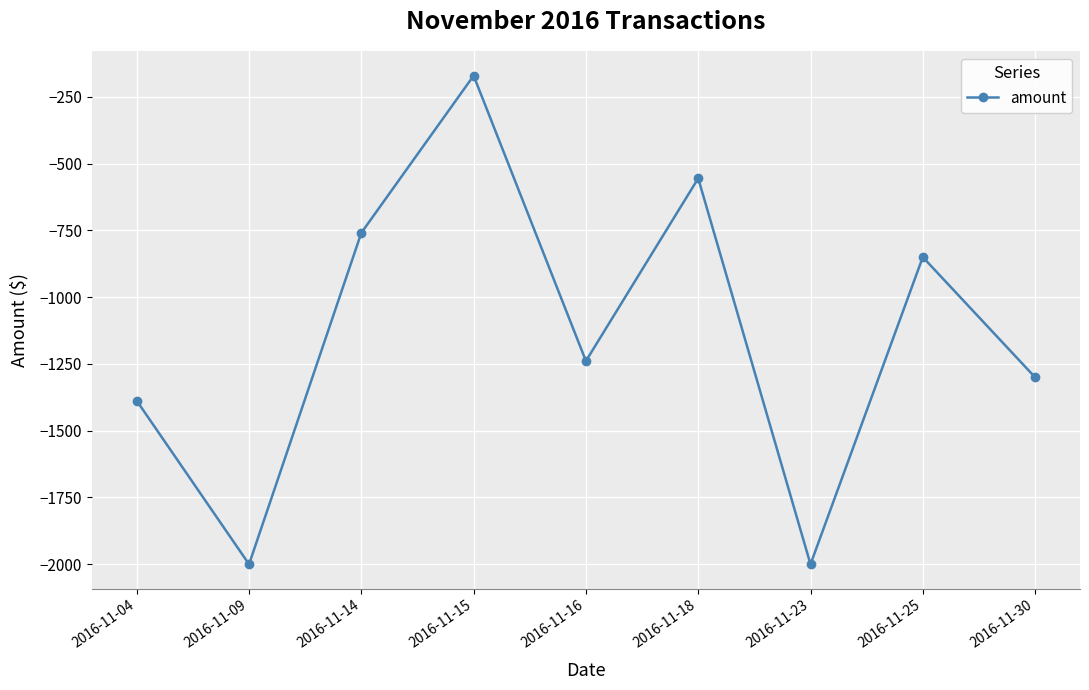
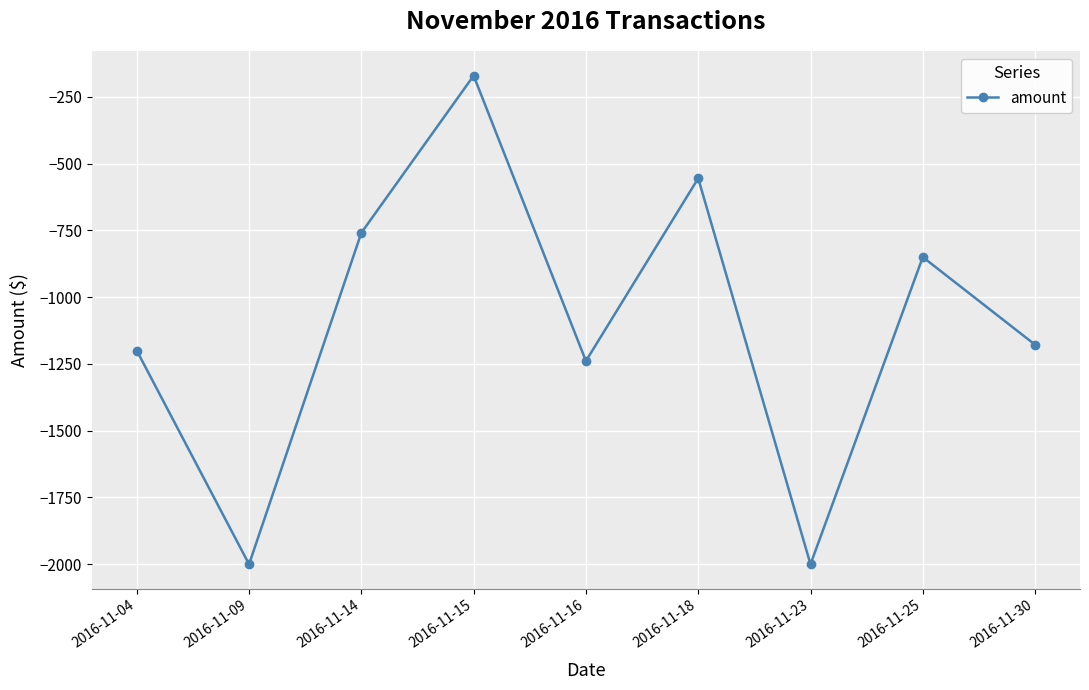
  {
-   "2016-11-04": -1390,
+   "2016-11-04": -1200,
    "2016-11-09": -2000,
    "2016-11-14": -760,
    "2016-11-15": -170,
    "2016-11-16": -1240,
    "2016-11-18": -560,
    "2016-11-23": -2000,
    "2016-11-25": -850,
-   "2016-11-30": -1300
+   "2016-11-30": -1180
  }
